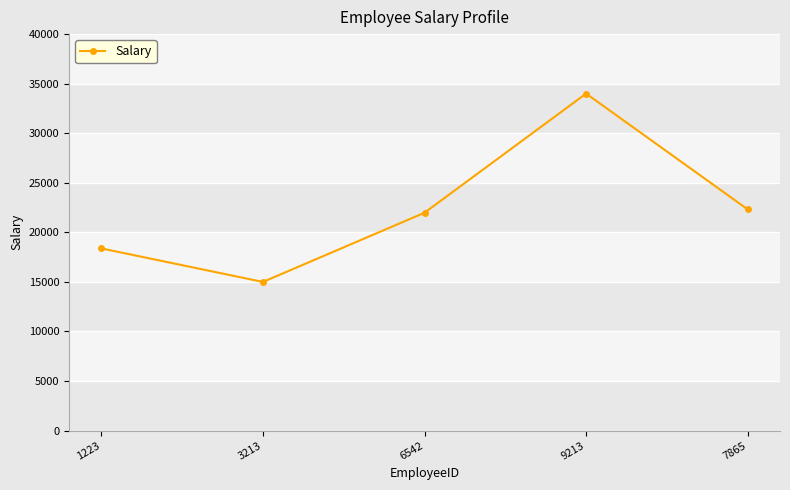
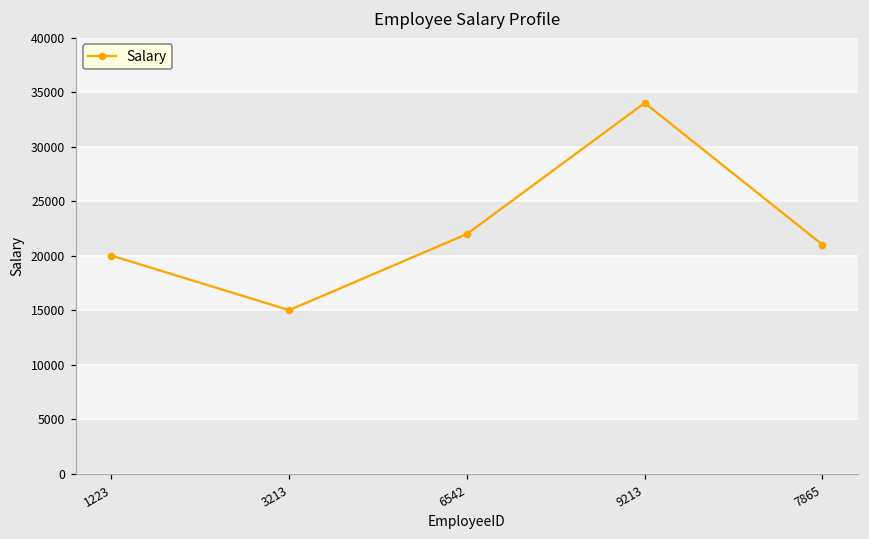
  {
-   "1223": 18000,
+   "1223": 20000,
    "3213": 15000,
    "6542": 22000,
    "9213": 34000,
-   "7865": 22000
+   "7865": 21000
  }
